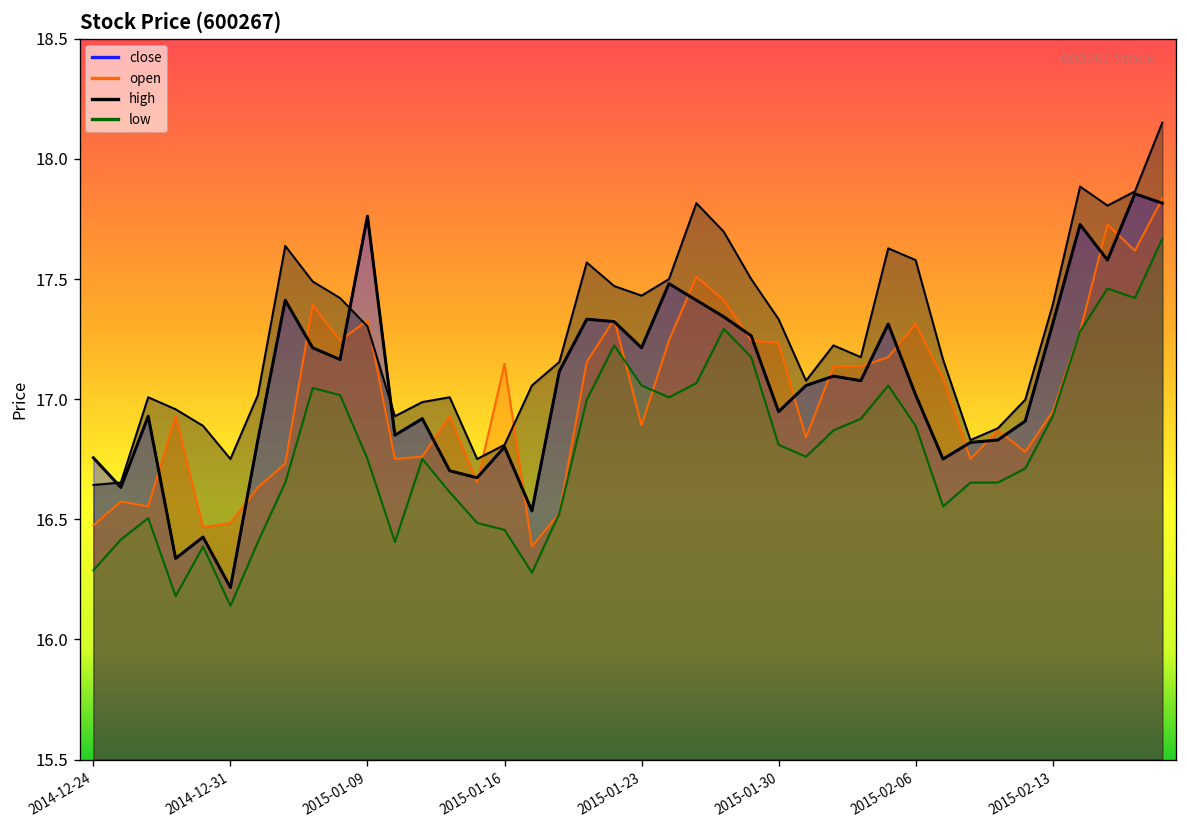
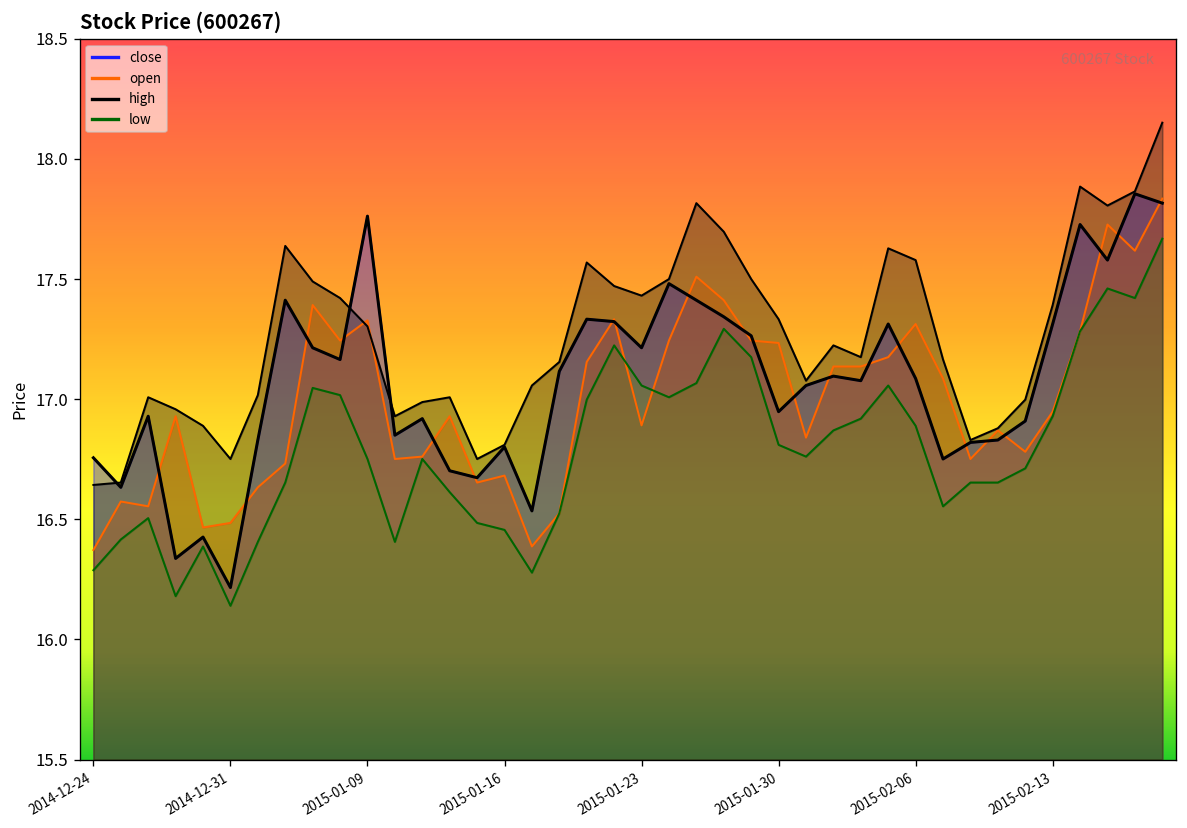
  {
    "close": {
      "2014-12-24": 16.76,
      "2014-12-31": 16.22,
      "2015-01-09": 17.76,
      "2015-01-23": 17.21,
      "2015-01-30": 16.95,
-     "2015-02-06": 17.02,
+     "2015-02-06": 17.09,
      "2015-02-13": 17.31
    },
    "open": {
-     "2014-12-24": 16.48,
+     "2014-12-24": 16.37,
      "2014-12-31": 16.49,
      "2015-01-09": 17.33,
-     "2015-01-16": 17.15,
+     "2015-01-16": 16.68,
      "2015-01-23": 16.89,
      "2015-01-30": 17.23,
      "2015-02-06": 17.31,
      "2015-02-13": 16.95
    }
  }
